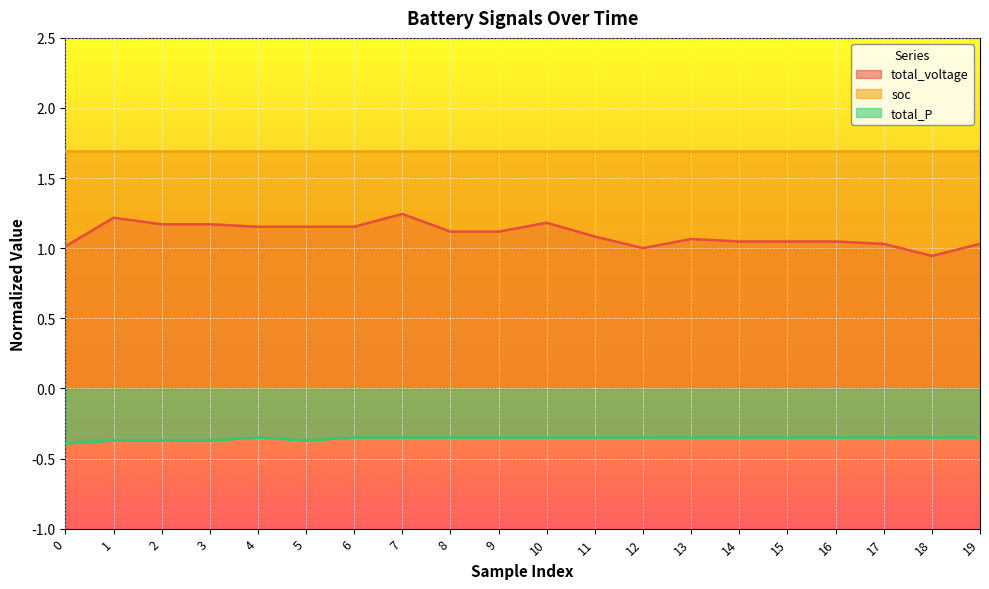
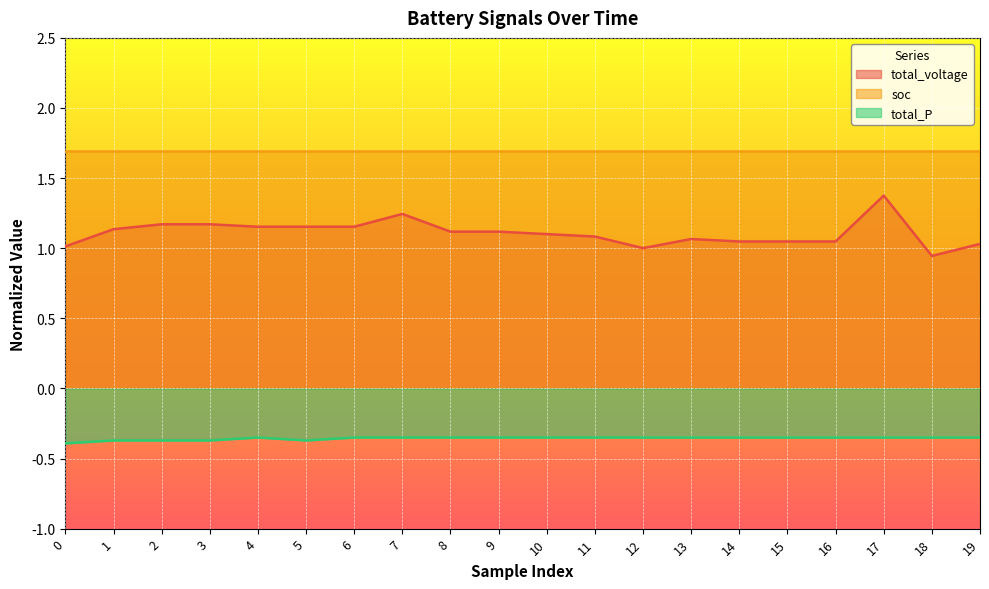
  {
    "total_voltage": {
      "0": 1.01,
-     "1": 1.22,
+     "1": 1.14,
      "2": 1.17,
      "3": 1.17,
      "4": 1.15,
      "5": 1.15,
      "6": 1.15,
      "7": 1.24,
      "8": 1.12,
      "9": 1.12,
-     "10": 1.18,
+     "10": 1.10,
      "11": 1.08,
      "12": 1.00,
      "13": 1.07,
      "14": 1.05,
      "15": 1.05,
      "16": 1.05,
-     "17": 1.03,
+     "17": 1.38,
      "18": 0.95,
      "19": 1.03
    },
    "soc": {
      "0": 1.69,
      "1": 1.69,
      "2": 1.69,
      "3": 1.69,
      "4": 1.69,
      "5": 1.69,
      "6": 1.69,
      "7": 1.69,
      "8": 1.69,
      "9": 1.69,
      "10": 1.69,
      "11": 1.69,
      "12": 1.69,
      "13": 1.69,
      "14": 1.69,
      "15": 1.69,
      "16": 1.69,
      "17": 1.69,
      "18": 1.69,
      "19": 1.69
    }
  }
